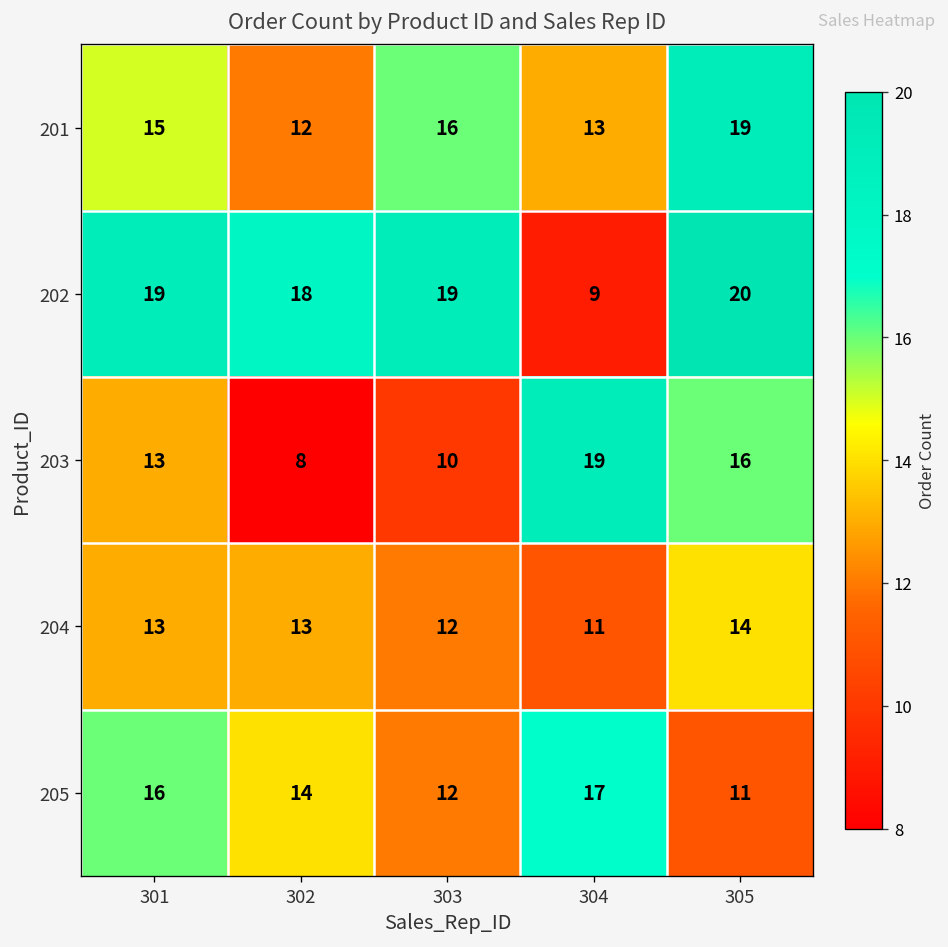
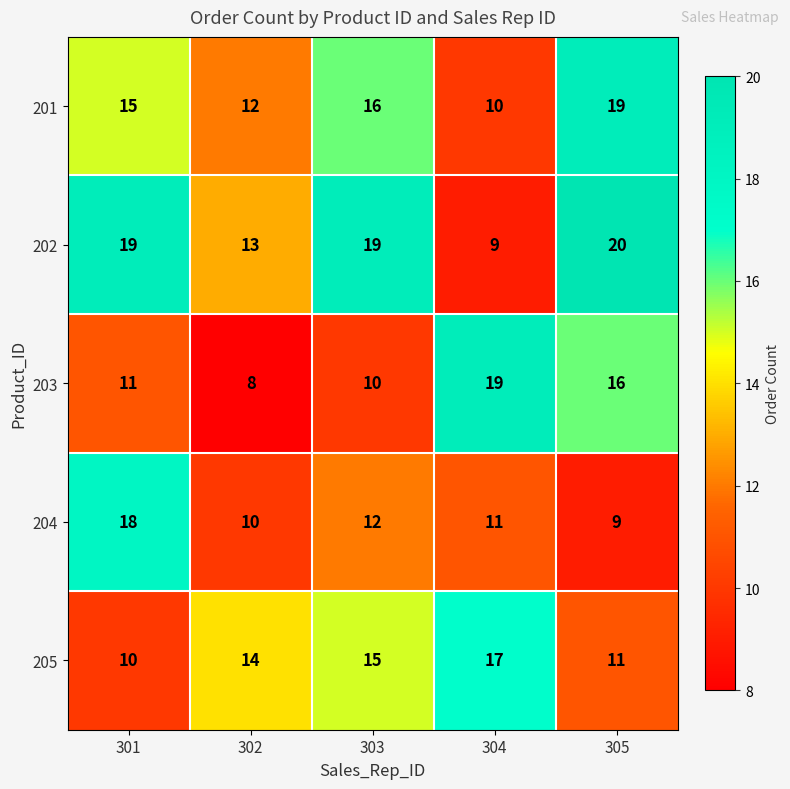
  {
    "201": {
      "301": 15,
      "302": 12,
      "303": 16,
-     "304": 13,
+     "304": 10,
      "305": 19
    },
    "202": {
      "301": 19,
-     "302": 18,
+     "302": 13,
      "303": 19,
      "304": 9,
      "305": 20
    },
    "203": {
-     "301": 13,
+     "301": 11,
      "302": 8,
      "303": 10,
      "304": 19,
      "305": 16
    },
    "204": {
-     "301": 13,
-     "302": 13,
+     "301": 18,
+     "302": 10,
      "303": 12,
      "304": 11,
-     "305": 14
+     "305": 9
    },
    "205": {
-     "301": 16,
+     "301": 10,
      "302": 14,
-     "303": 12,
+     "303": 15,
      "304": 17,
      "305": 11
    }
  }
